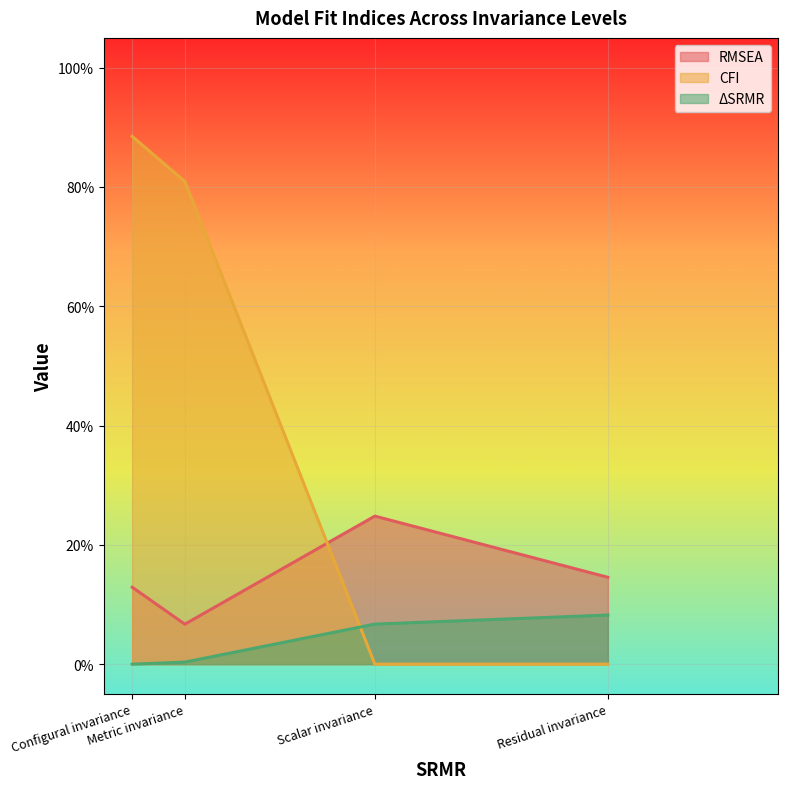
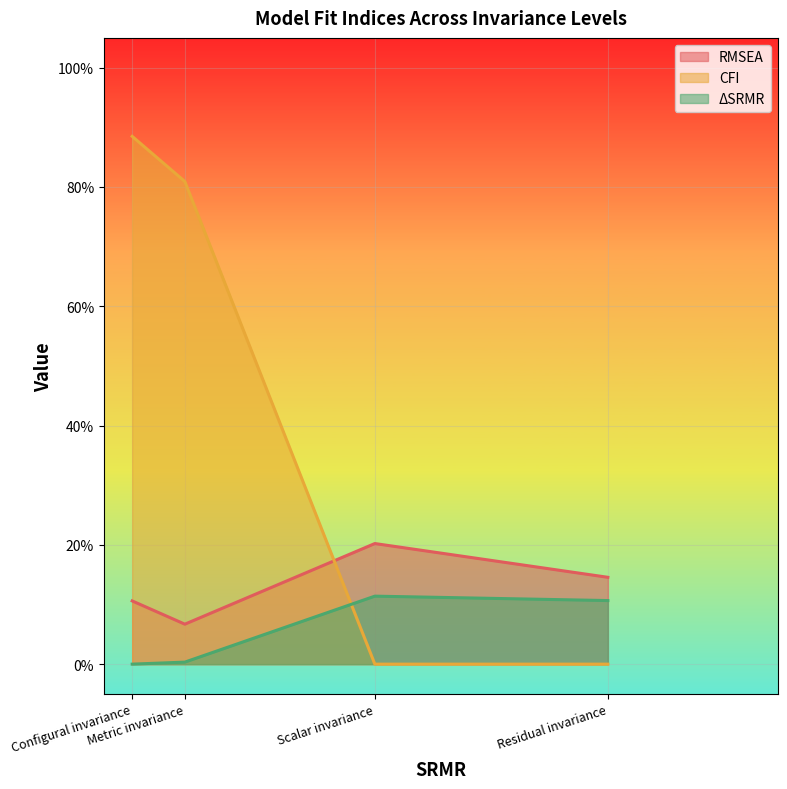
  {
    "RMSEA": {
-     "Configural invariance": "13%",
+     "Configural invariance": "11%",
      "Metric invariance": "7%",
-     "Scalar invariance": "25%",
+     "Scalar invariance": "20%",
      "Residual invariance": "15%"
    },
    "CFI": {
      "Configural invariance": "88%",
      "Metric invariance": "81%",
      "Scalar invariance": "0%",
      "Residual invariance": "0%"
    },
    "ΔSRMR": {
      "Configural invariance": "0%",
      "Metric invariance": "0%",
-     "Scalar invariance": "7%",
-     "Residual invariance": "8%"
+     "Scalar invariance": "11%",
+     "Residual invariance": "11%"
    }
  }
